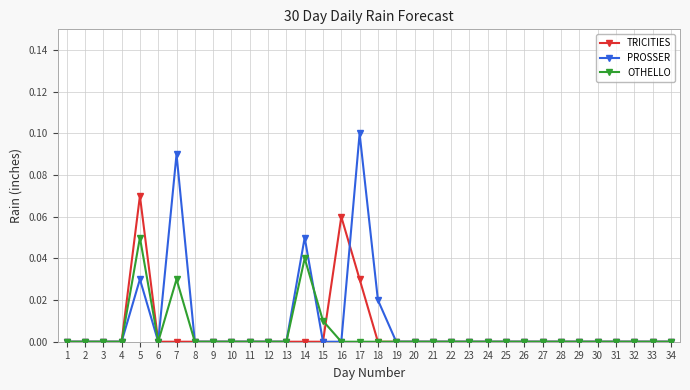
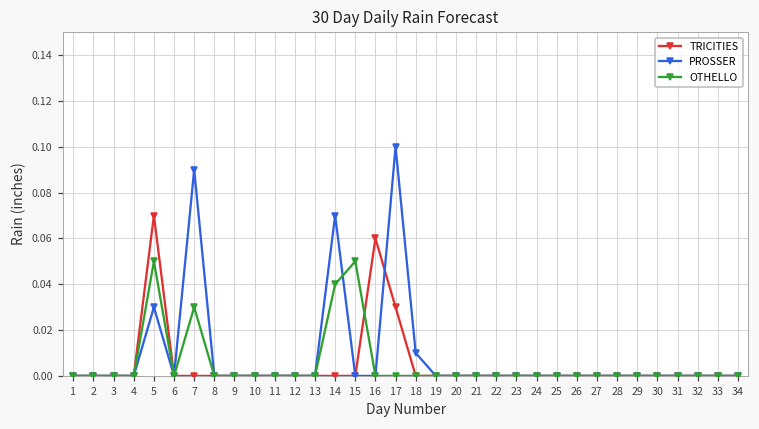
  {
    "TRICITIES": {
      "5": 0.07,
      "7": 0.00,
      "14": 0.00,
      "16": 0.06,
      "17": 0.03
    },
    "PROSSER": {
      "5": 0.03,
      "7": 0.09,
-     "14": 0.05,
+     "14": 0.07,
      "17": 0.10,
-     "18": 0.02
+     "18": 0.01
    },
    "OTHELLO": {
      "5": 0.05,
      "7": 0.03,
      "14": 0.04,
-     "15": 0.01,
+     "15": 0.05,
      "17": 0.00
    }
  }
